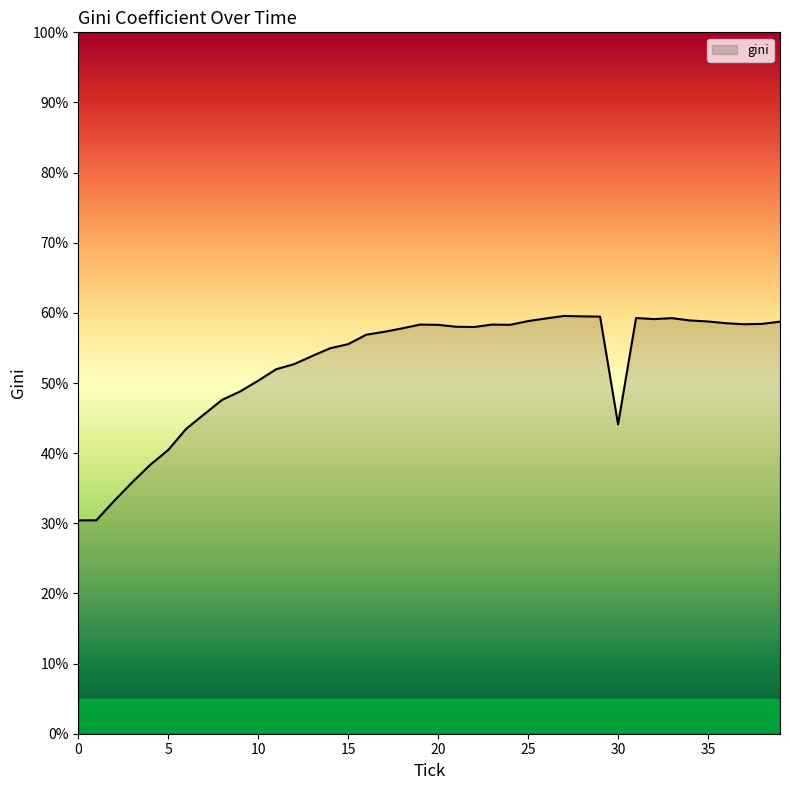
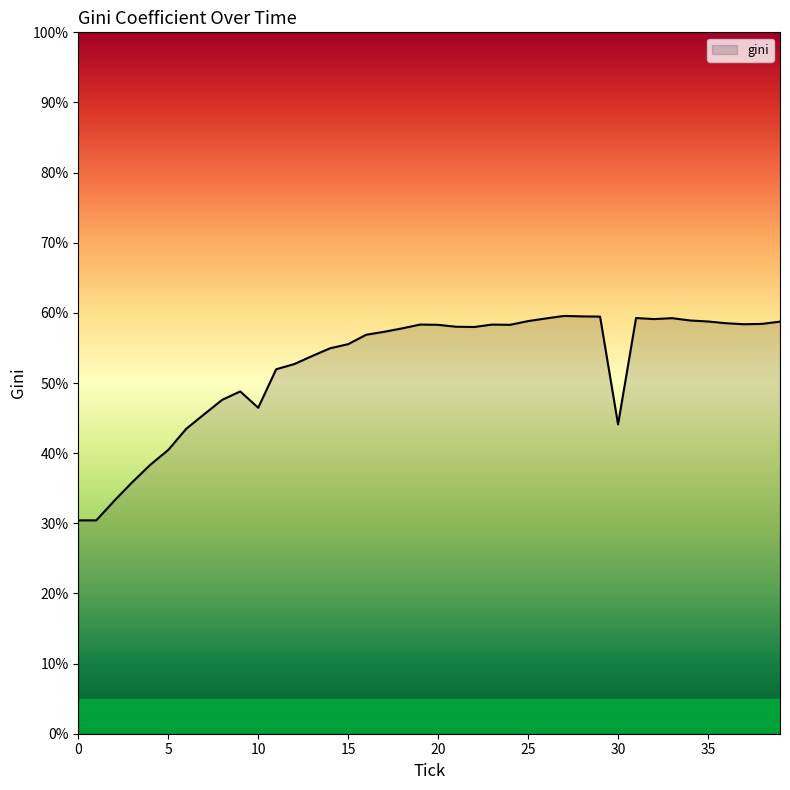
  {
    "0": "30%",
    "5": "40%",
-   "10": "50%",
+   "10": "46%",
    "15": "56%",
    "20": "58%",
    "25": "59%",
    "30": "44%",
    "35": "59%"
  }
